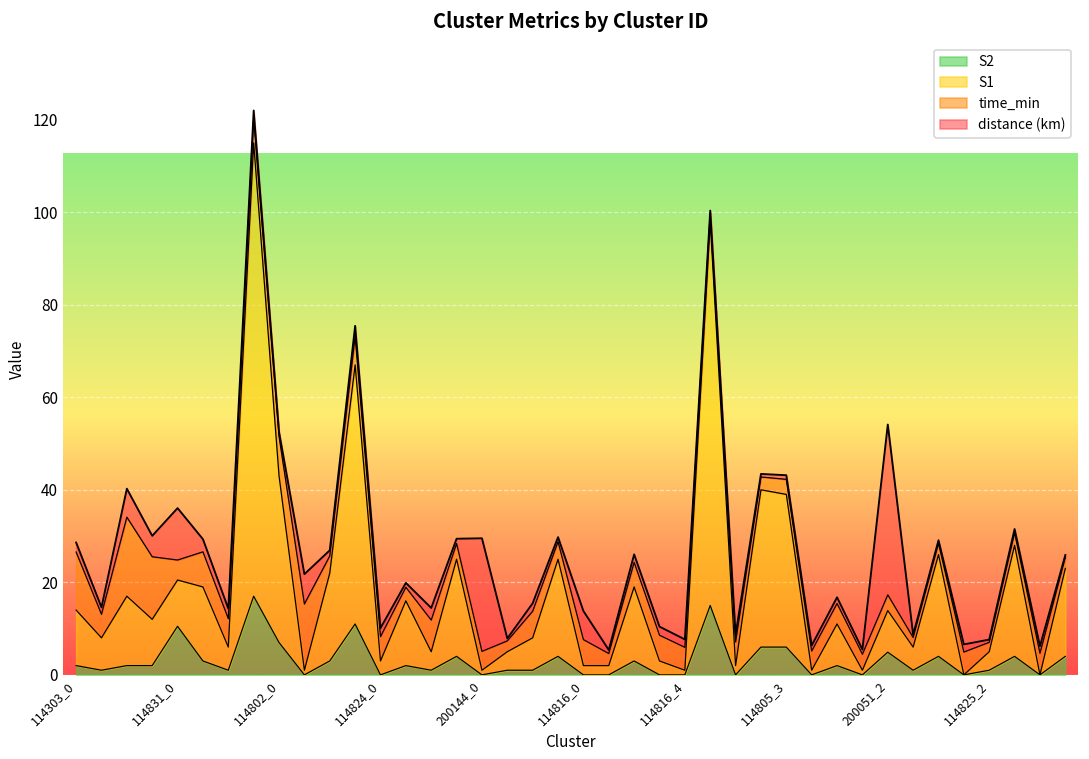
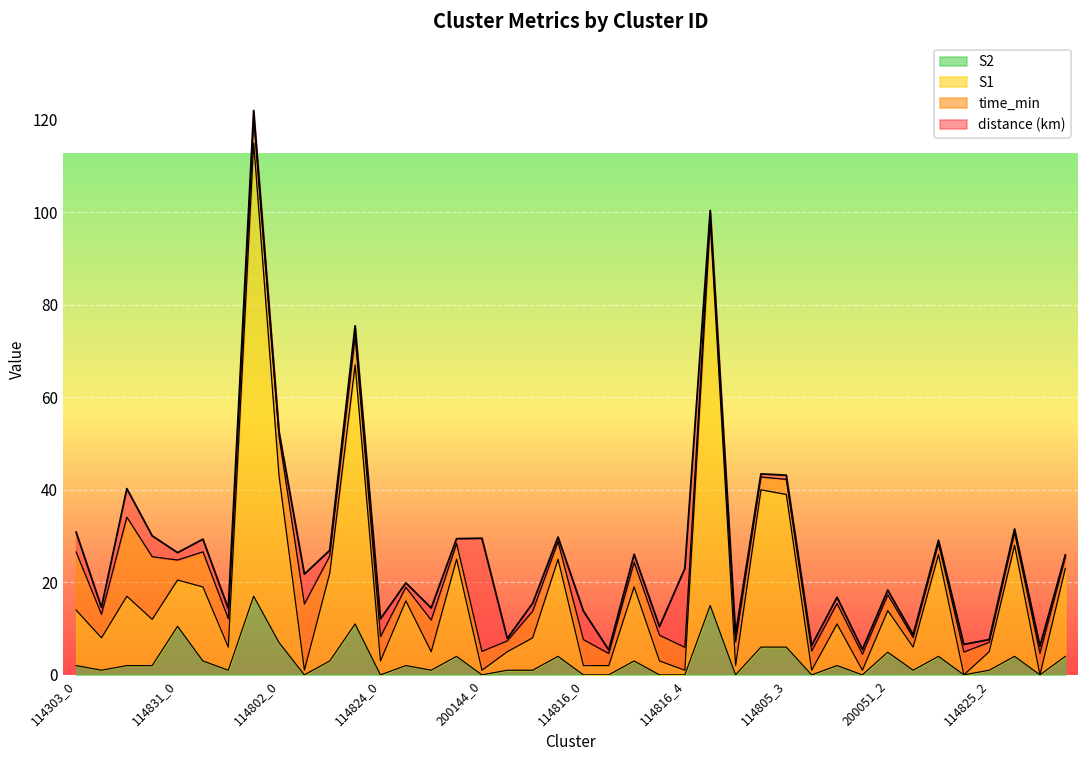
  {
    "S2": {
      "114303_0": 2,
      "114831_0": 11,
      "114802_0": 7,
      "114824_0": 0,
      "200144_0": 0,
      "114816_0": 0,
      "114816_4": 0,
      "114805_3": 6,
      "200051_2": 5,
      "114825_2": 1
    },
    "distance (km)": {
-     "114303_0": 2,
-     "114831_0": 11,
+     "114303_0": 4,
+     "114831_0": 2,
      "114802_0": 1,
-     "114824_0": 2,
+     "114824_0": 4,
      "200144_0": 24,
      "114816_0": 6,
-     "114816_4": 2,
+     "114816_4": 17,
      "114805_3": 1,
-     "200051_2": 37
+     "200051_2": 1
    }
  }
